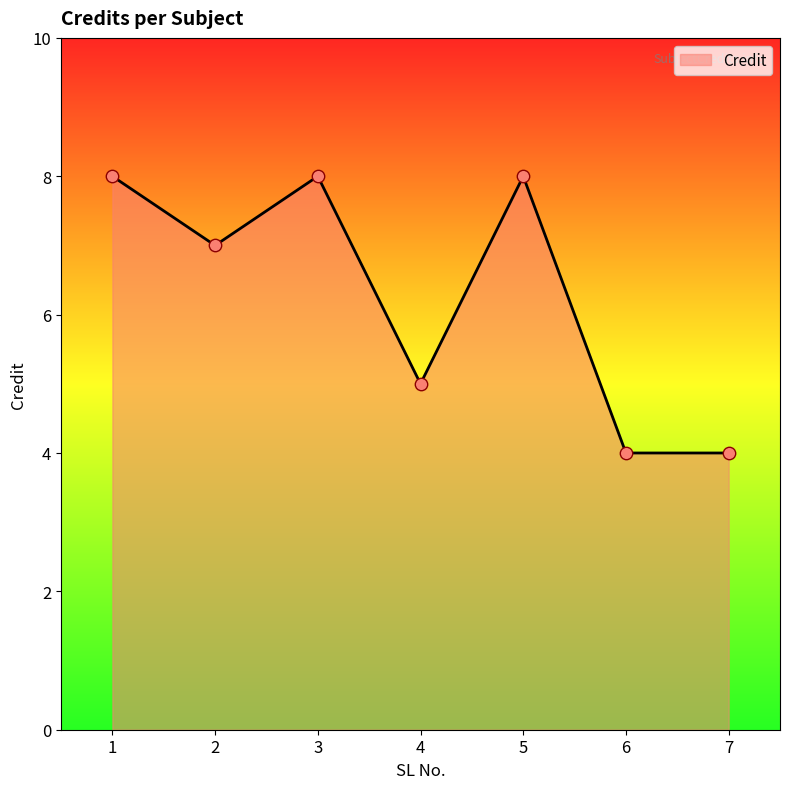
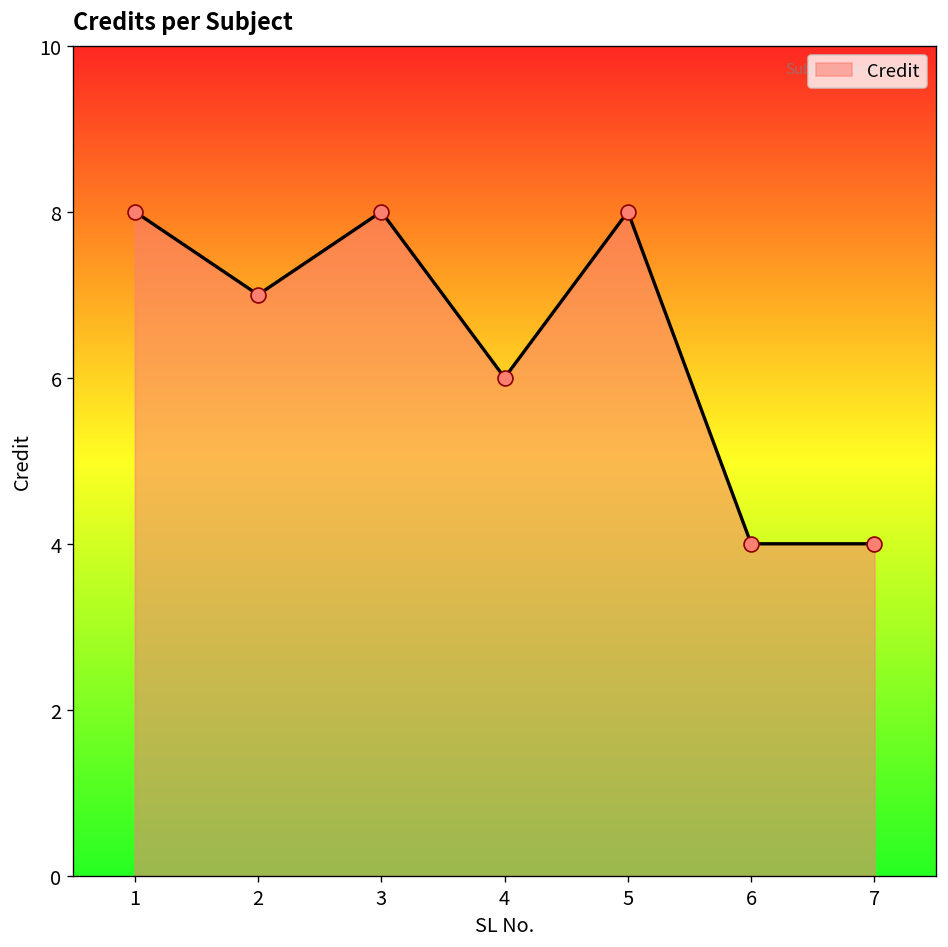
  {
    "1": 8,
    "2": 7,
    "3": 8,
-   "4": 5,
+   "4": 6,
    "5": 8,
    "6": 4,
    "7": 4
  }
